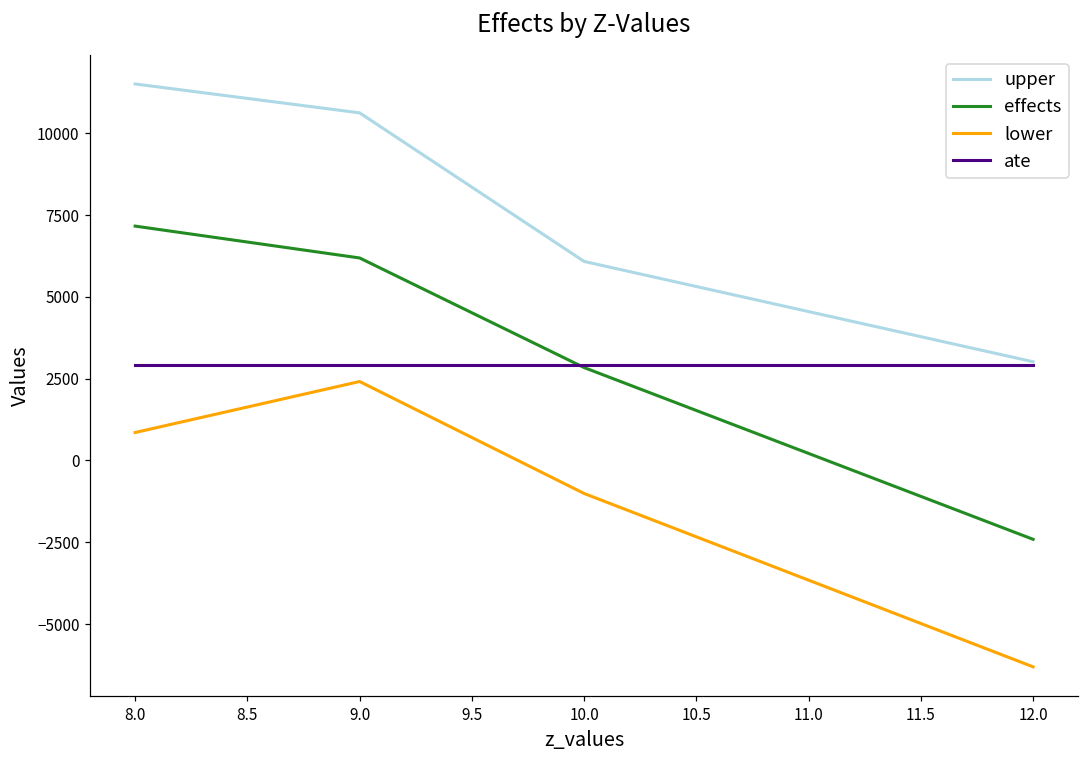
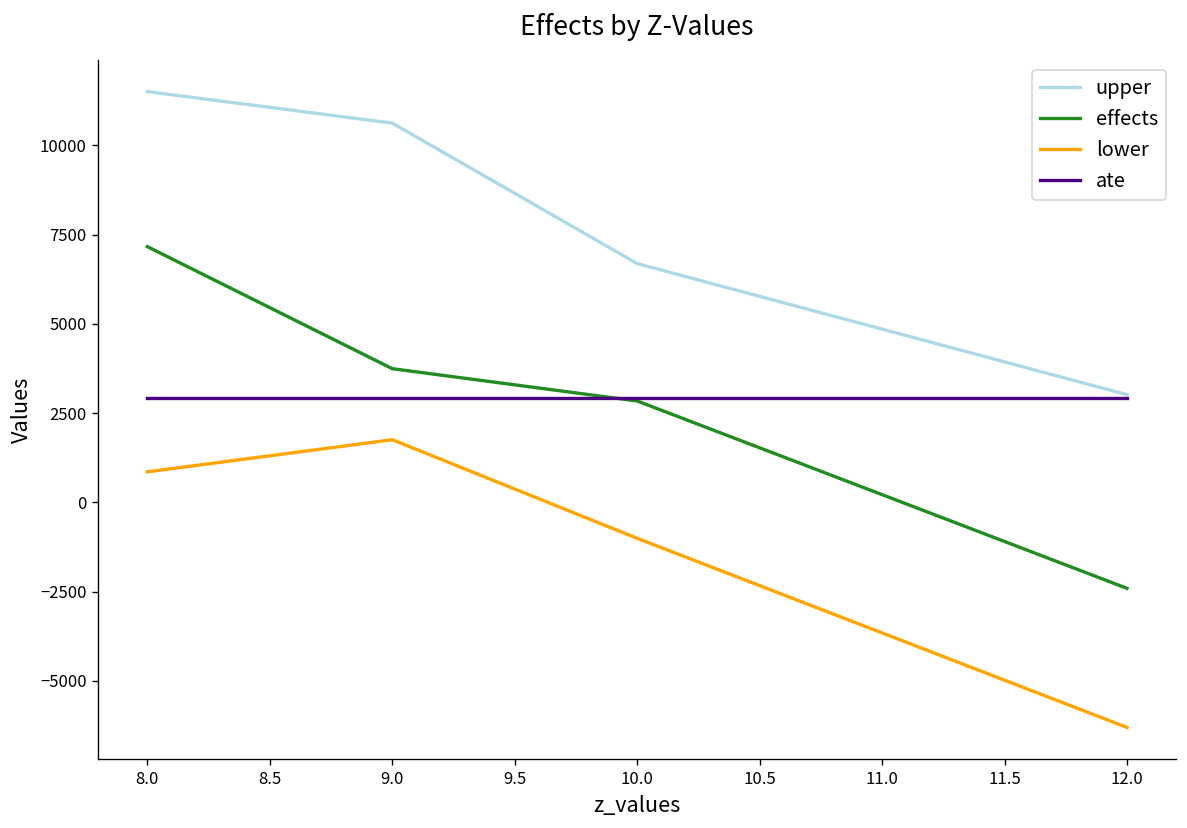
  {
    "upper": {
      "8.0": 11500,
      "9.0": 10600,
-     "10.0": 6100,
+     "10.0": 6700,
      "12.0": 3000
    },
    "effects": {
      "8.0": 7200,
-     "9.0": 6200,
+     "9.0": 3700,
      "12.0": -2400
    },
    "lower": {
      "8.0": 900,
-     "9.0": 2400,
+     "9.0": 1800,
      "10.0": -1000,
      "12.0": -6300
    },
    "ate": {
      "8.0": 2900,
      "9.0": 2900,
      "12.0": 2900
    }
  }
